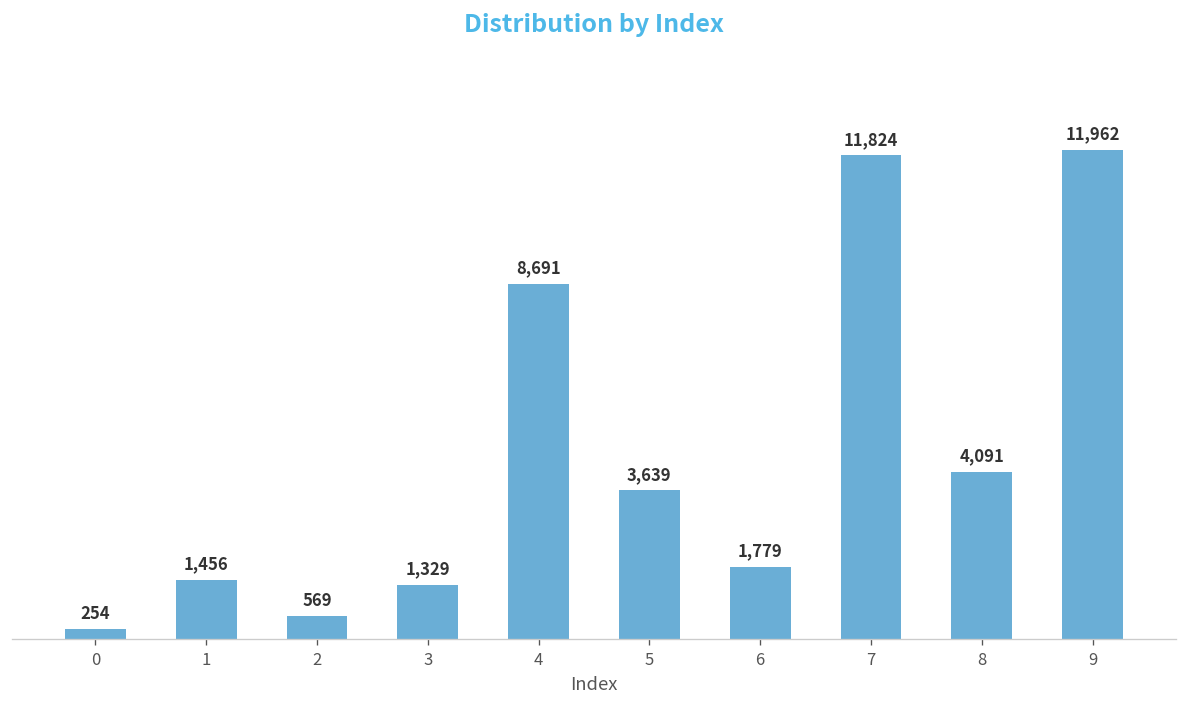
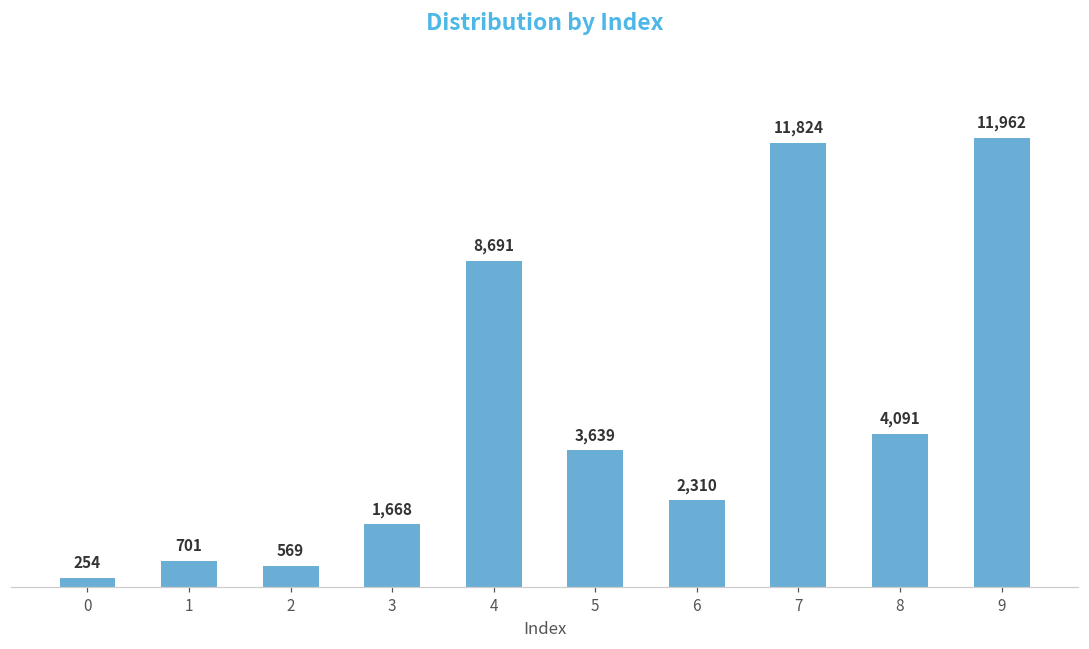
  {
    "0": "254",
-   "1": "1,456",
+   "1": "701",
    "2": "569",
-   "3": "1,329",
+   "3": "1,668",
    "4": "8,691",
    "5": "3,639",
-   "6": "1,779",
+   "6": "2,310",
    "7": "11,824",
    "8": "4,091",
    "9": "11,962"
  }
